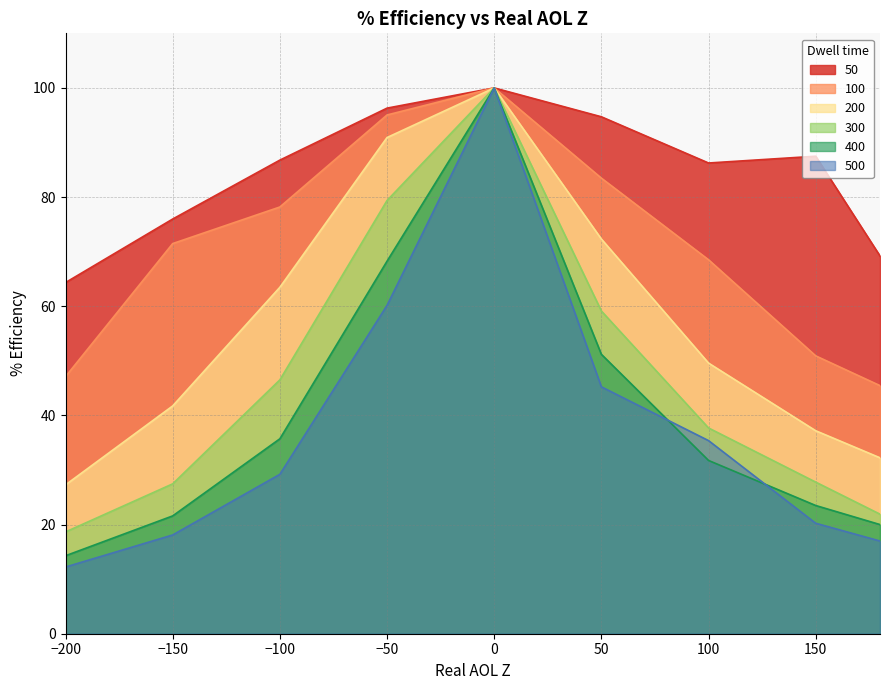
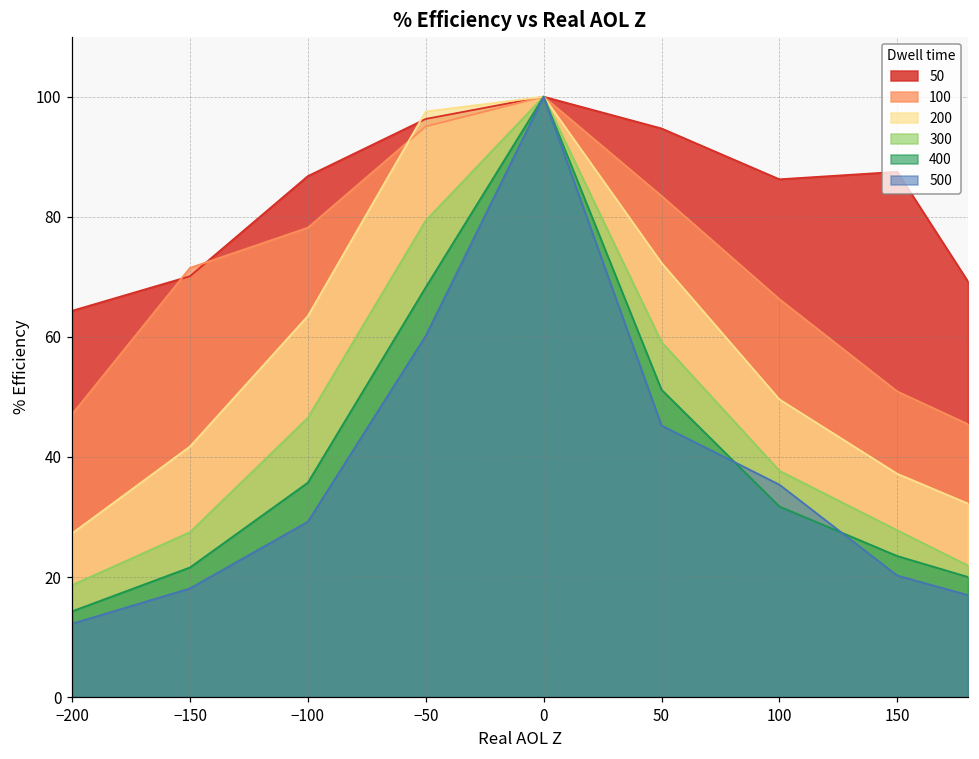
  {
    "50": {
      "−200": 64,
-     "−150": 76,
+     "−150": 70,
      "−100": 87,
      "−50": 96,
      "50": 95,
      "100": 86
    },
    "100": {
      "−200": 47,
      "−150": 71,
      "−100": 78,
      "−50": 95,
      "50": 83,
-     "100": 69,
+     "100": 66,
      "150": 51
    },
    "200": {
      "−200": 27,
      "−150": 42,
      "−100": 63,
-     "−50": 91,
+     "−50": 98,
      "50": 72,
      "100": 50,
      "150": 37
    },
    "300": {
      "−200": 19,
      "−150": 27,
      "−100": 47,
      "−50": 79,
      "50": 59,
      "100": 38,
      "150": 28
    },
    "400": {
      "−200": 14,
      "−150": 22,
      "−100": 36,
      "−50": 68,
      "50": 51,
      "100": 32,
      "150": 23
    },
    "500": {
      "−200": 12,
      "−150": 18,
      "−100": 29,
      "−50": 60,
      "50": 45,
      "100": 35,
      "150": 20
    }
  }
